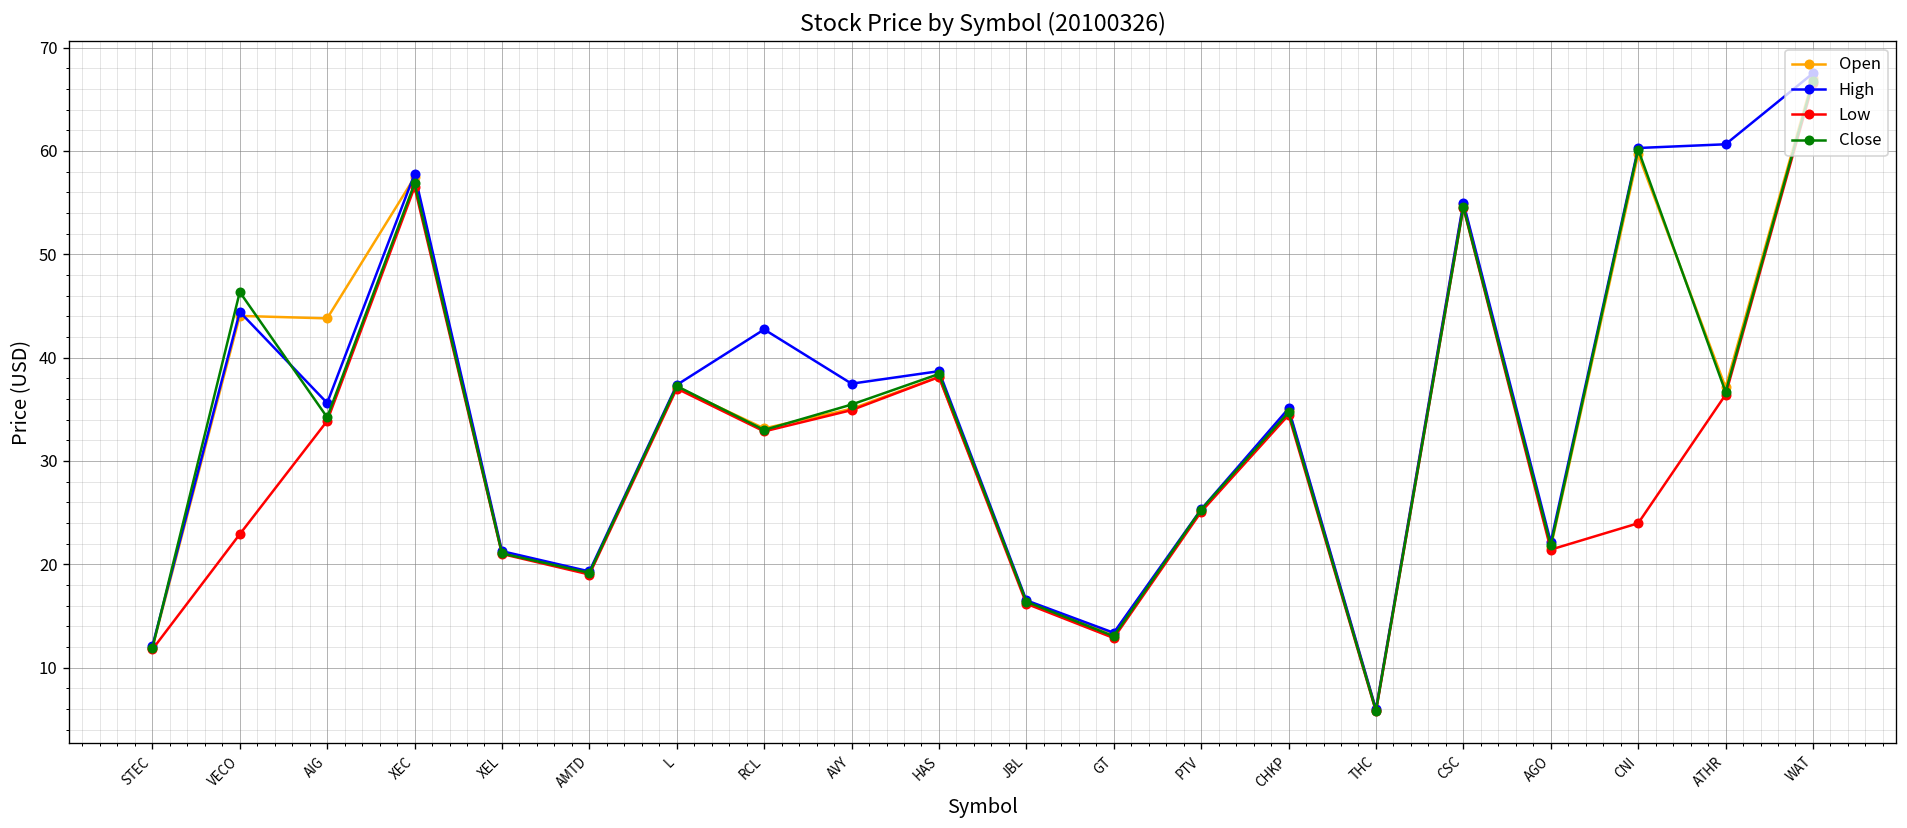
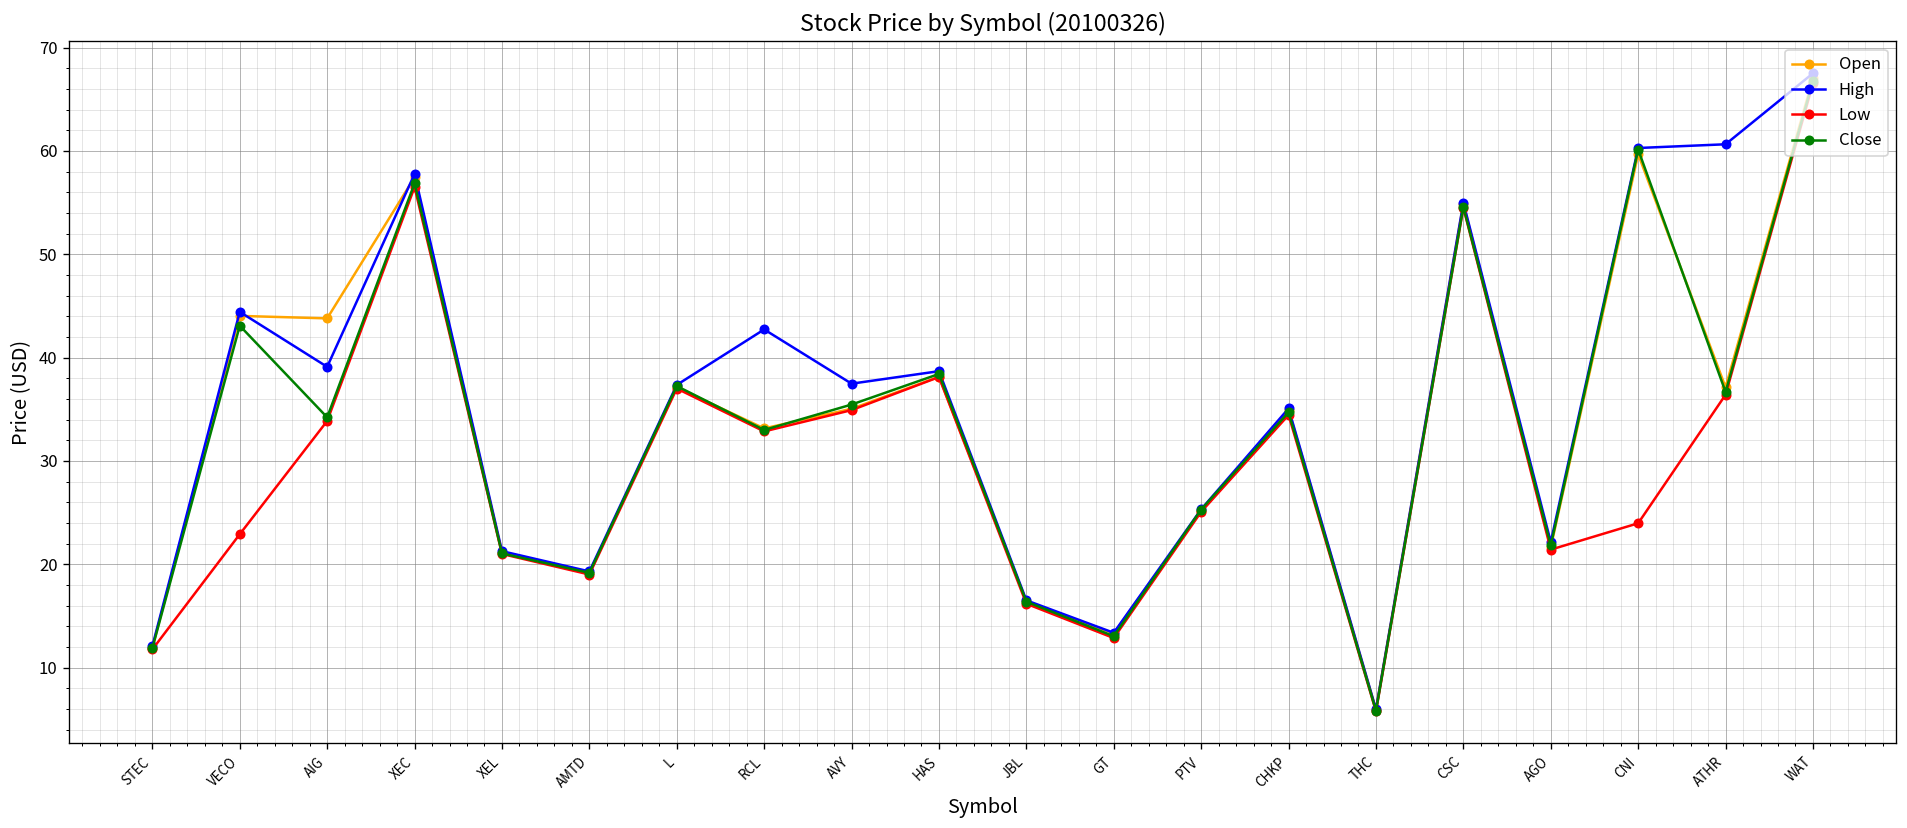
  {
    "Open": {
      "VECO": 44,
      "AIG": 44,
      "XEC": 57,
      "CNI": 60,
      "ATHR": 37
    },
    "High": {
      "VECO": 44,
-     "AIG": 36,
+     "AIG": 39,
      "XEC": 58,
      "RCL": 43,
      "AVY": 37,
      "AGO": 22,
      "ATHR": 61
    },
    "Low": {
      "VECO": 23,
      "AIG": 34,
      "XEC": 56,
      "CNI": 24
    },
    "Close": {
-     "VECO": 46,
+     "VECO": 43,
      "AIG": 34,
      "XEC": 57,
      "AVY": 35
    }
  }
